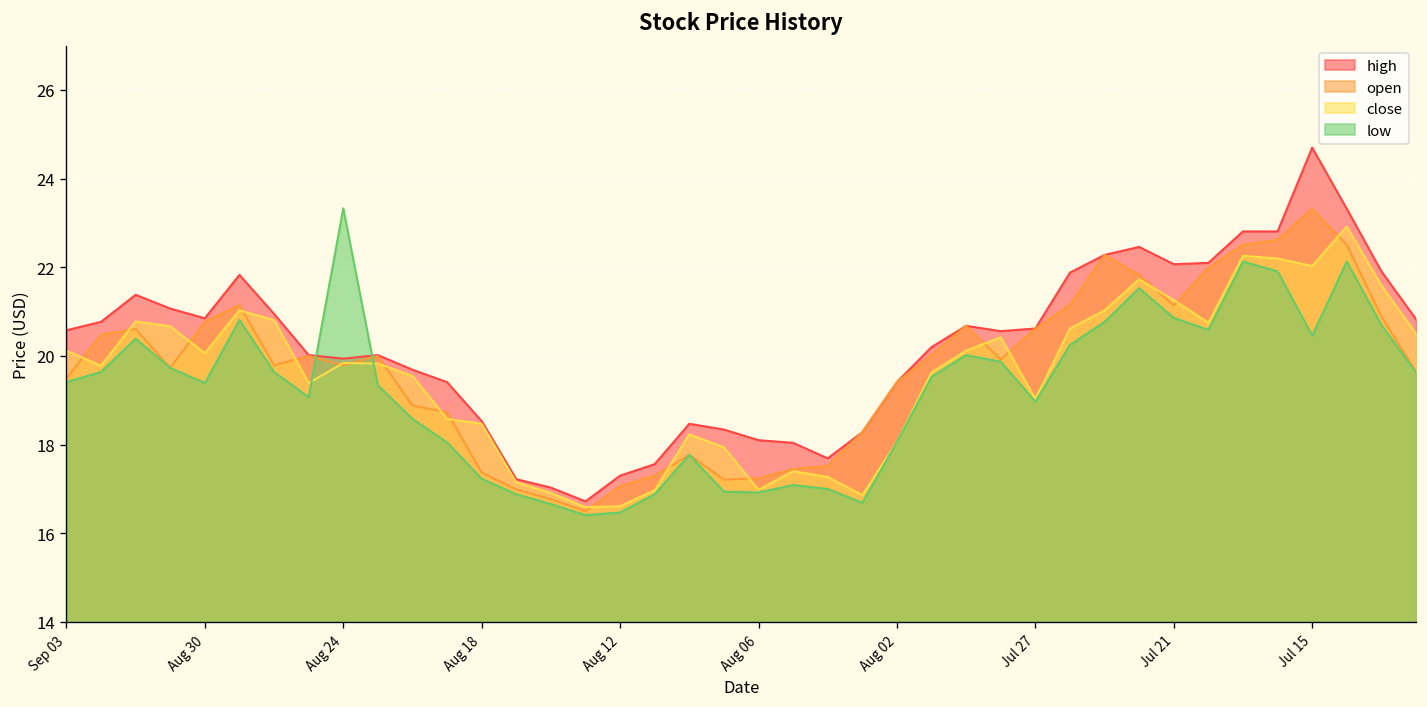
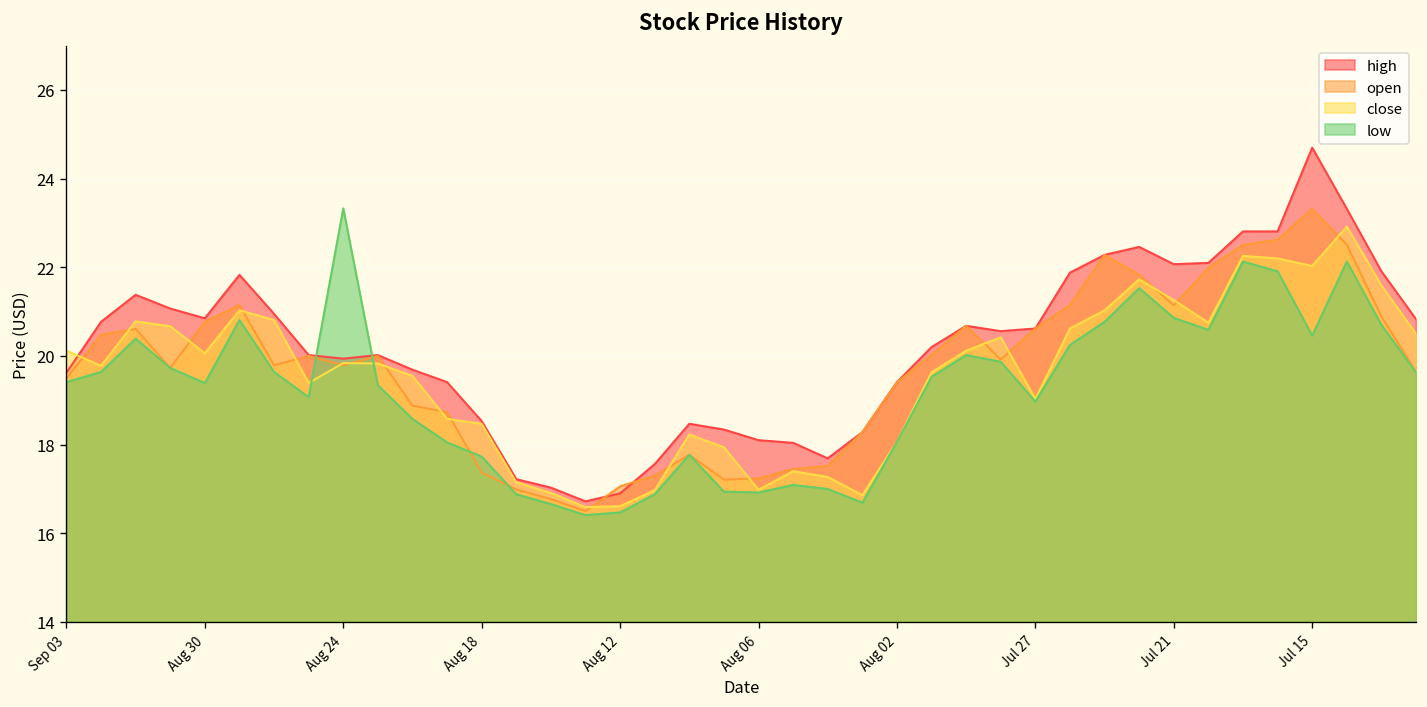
  {
    "high": {
-     "Sep 03": 20.6,
+     "Sep 03": 19.6,
      "Aug 30": 20.9,
      "Aug 24": 19.9,
-     "Aug 12": 17.3,
+     "Aug 12": 16.9,
      "Aug 06": 18.1,
      "Jul 21": 22.1,
      "Jul 15": 24.7
    },
    "low": {
      "Sep 03": 19.4,
      "Aug 30": 19.4,
      "Aug 24": 23.3,
-     "Aug 18": 17.2,
+     "Aug 18": 17.7,
      "Aug 12": 16.5,
      "Jul 21": 20.9,
      "Jul 15": 20.5
    }
  }
